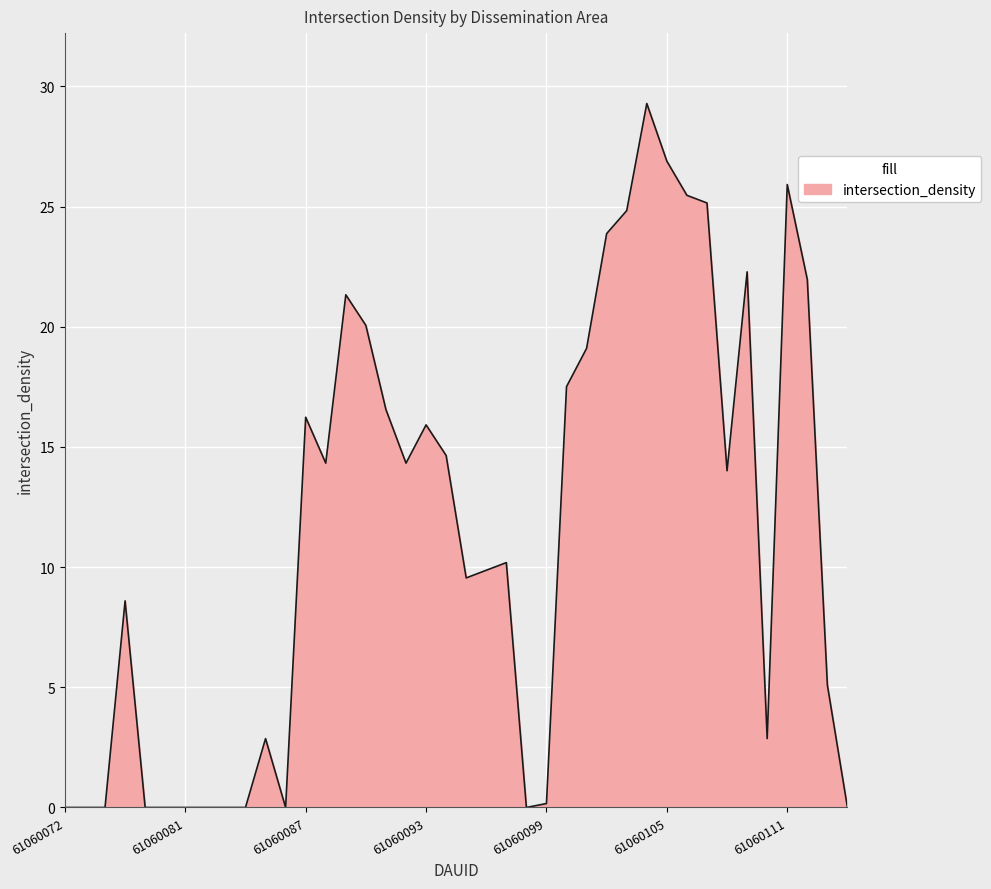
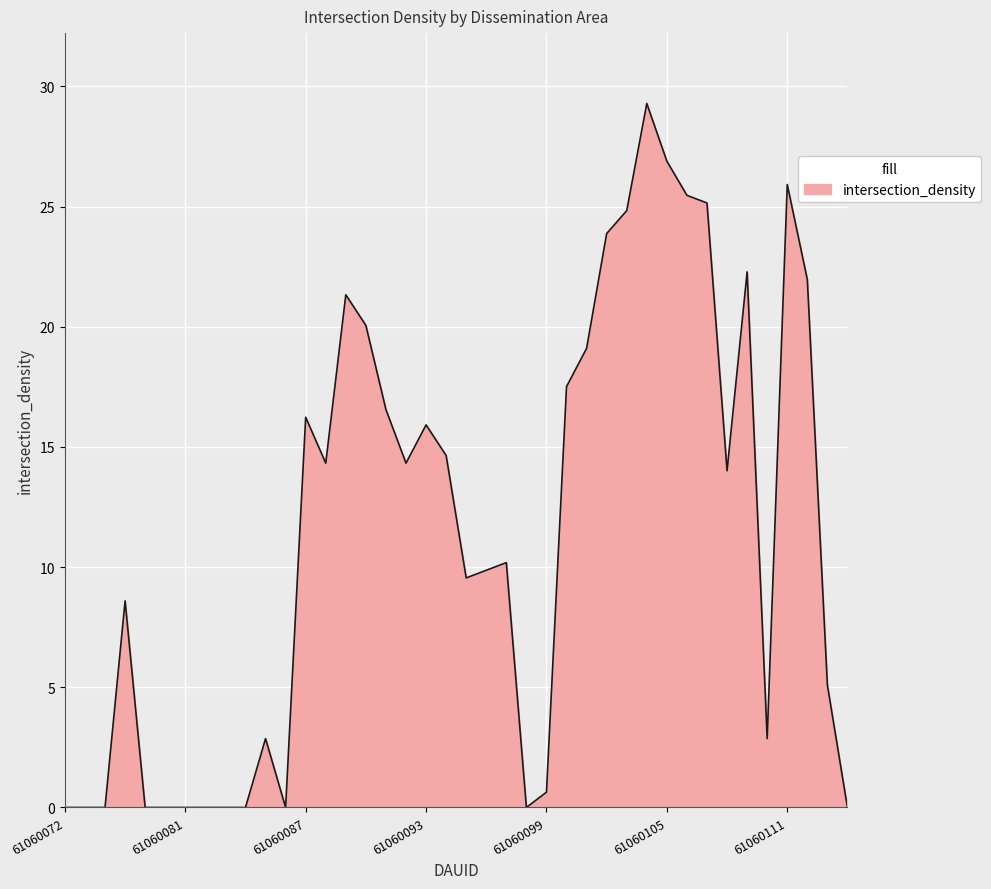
  {
    "61060072": 0.0,
    "61060081": 0.0,
    "61060087": 16.2,
    "61060093": 15.9,
-   "61060099": 0.2,
+   "61060099": 0.6,
    "61060105": 26.9,
    "61060111": 25.9
  }
